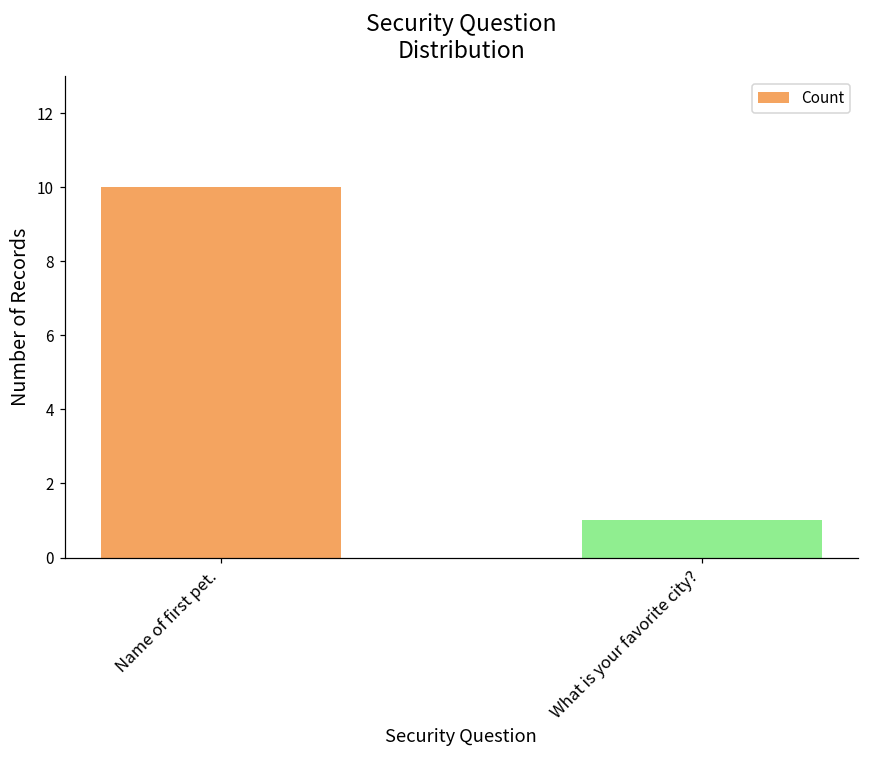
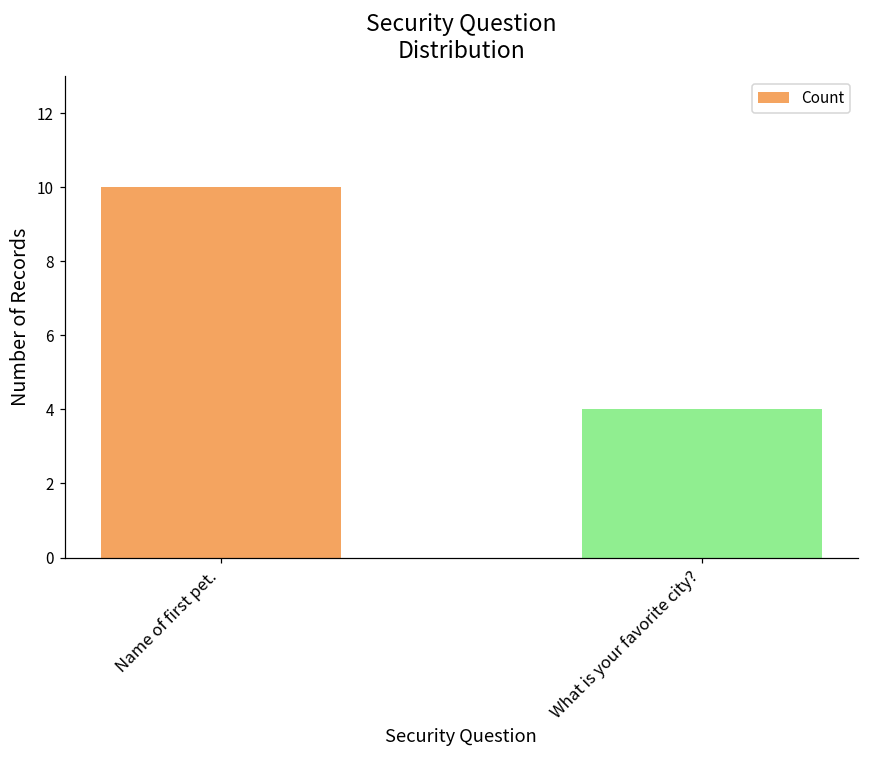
  {
    "Name of first pet.": 10,
-   "What is your favorite city?": 1
+   "What is your favorite city?": 4
  }
